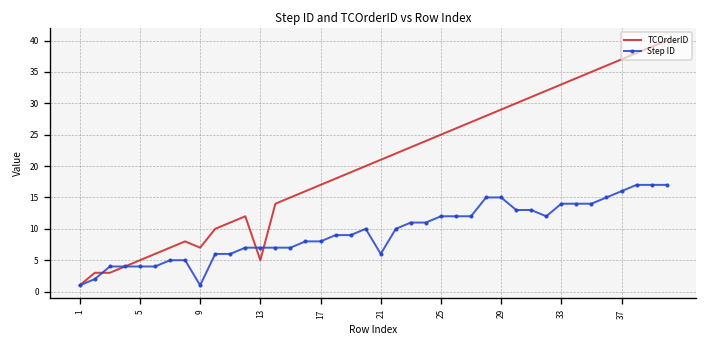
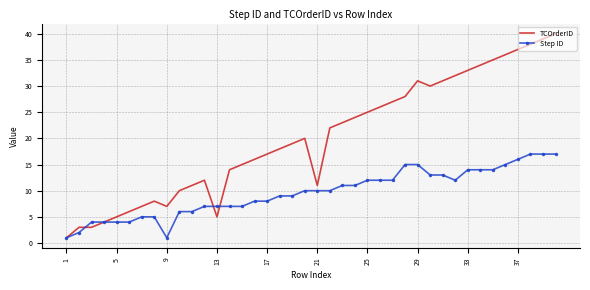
  {
    "TCOrderID": {
      "5": 5,
      "9": 7,
      "13": 5,
      "17": 17,
-     "21": 21,
+     "21": 11,
      "25": 25,
-     "29": 29,
+     "29": 31,
      "33": 33
    },
    "Step ID": {
      "5": 4,
      "9": 1,
      "13": 7,
      "17": 8,
-     "21": 6,
+     "21": 10,
      "25": 12,
      "29": 15,
      "33": 14,
      "37": 16
    }
  }
